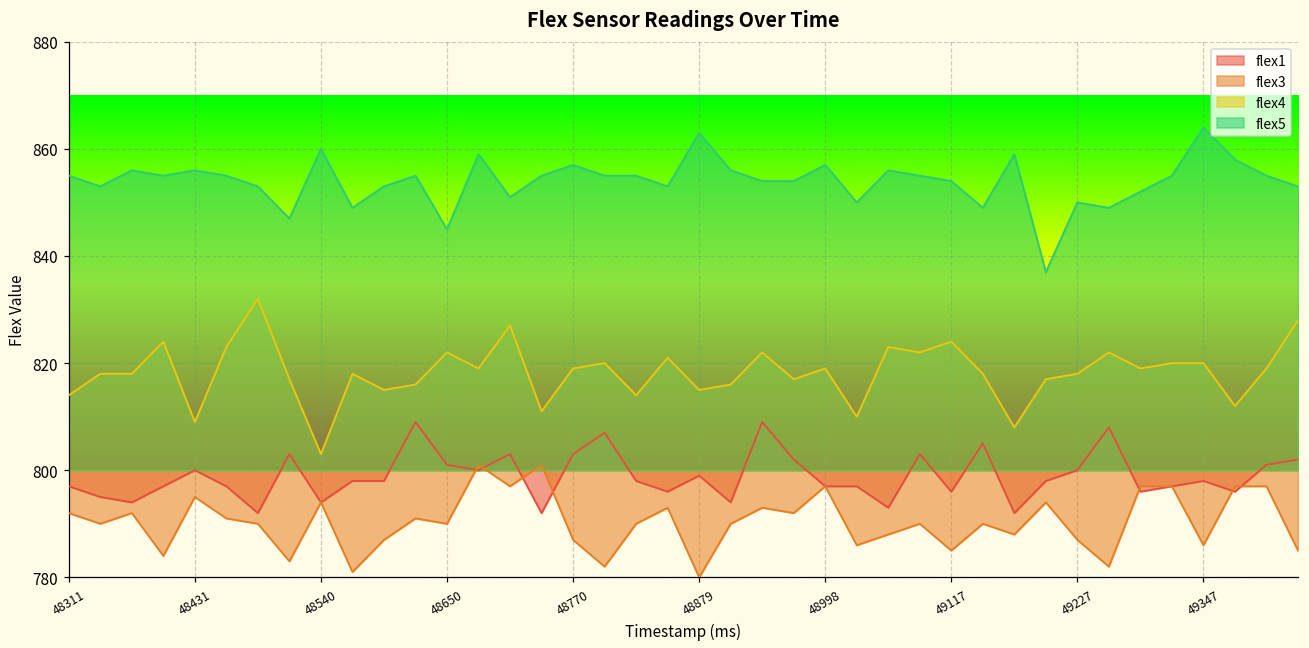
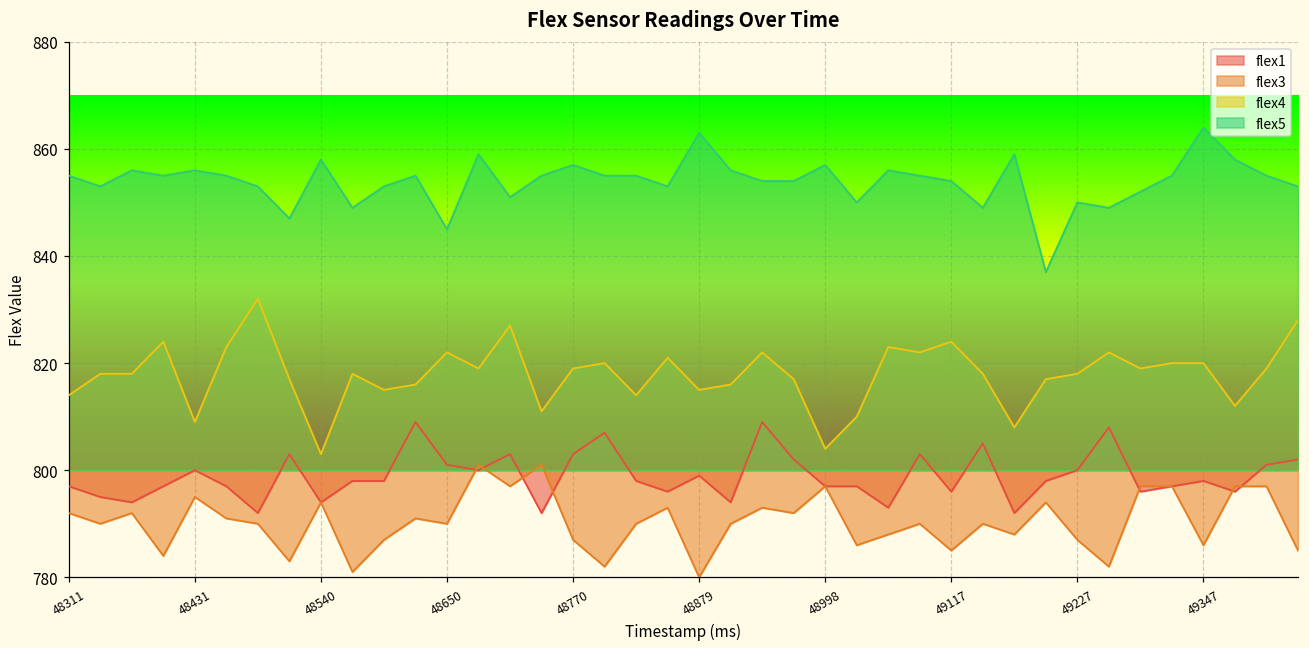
  {
    "flex4": {
      "48311": 814,
      "48431": 809,
      "48540": 803,
      "48650": 822,
      "48770": 819,
      "48879": 815,
-     "48998": 819,
+     "48998": 804,
      "49117": 824,
      "49227": 818,
      "49347": 820
    },
    "flex5": {
      "48311": 855,
      "48431": 856,
-     "48540": 860,
+     "48540": 858,
      "48650": 845,
      "48770": 857,
      "48879": 863,
      "48998": 857,
      "49117": 854,
      "49227": 850,
      "49347": 864
    }
  }
